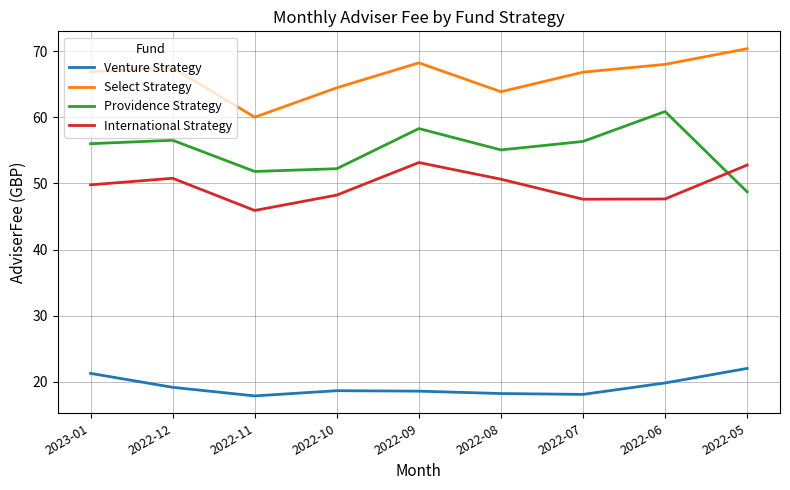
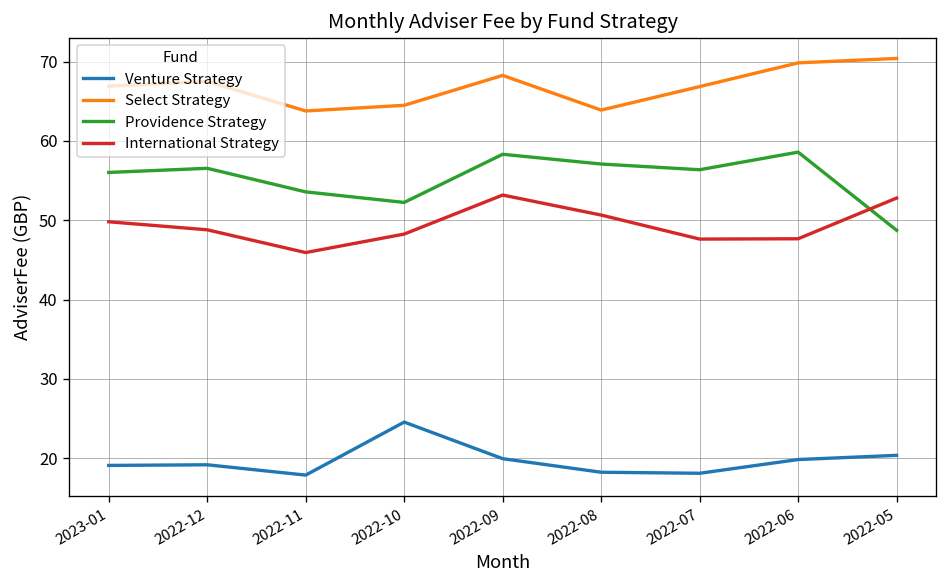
  {
    "Venture Strategy": {
-     "2023-01": 21,
+     "2023-01": 19,
      "2022-12": 19,
      "2022-11": 18,
-     "2022-10": 19,
-     "2022-09": 19,
+     "2022-10": 25,
+     "2022-09": 20,
      "2022-08": 18,
      "2022-07": 18,
      "2022-06": 20,
-     "2022-05": 22
+     "2022-05": 20
    },
    "Select Strategy": {
-     "2022-11": 60,
+     "2022-11": 64,
      "2022-10": 64,
      "2022-09": 68,
      "2022-08": 64,
      "2022-07": 67,
-     "2022-06": 68,
+     "2022-06": 70,
      "2022-05": 70
    },
    "Providence Strategy": {
      "2023-01": 56,
      "2022-12": 57,
-     "2022-11": 52,
+     "2022-11": 54,
      "2022-10": 52,
      "2022-09": 58,
-     "2022-08": 55,
+     "2022-08": 57,
      "2022-07": 56,
-     "2022-06": 61,
+     "2022-06": 59,
      "2022-05": 49
    },
    "International Strategy": {
      "2023-01": 50,
-     "2022-12": 51,
+     "2022-12": 49,
      "2022-11": 46,
      "2022-10": 48,
      "2022-09": 53,
      "2022-08": 51,
      "2022-07": 48,
      "2022-06": 48,
      "2022-05": 53
    }
  }
